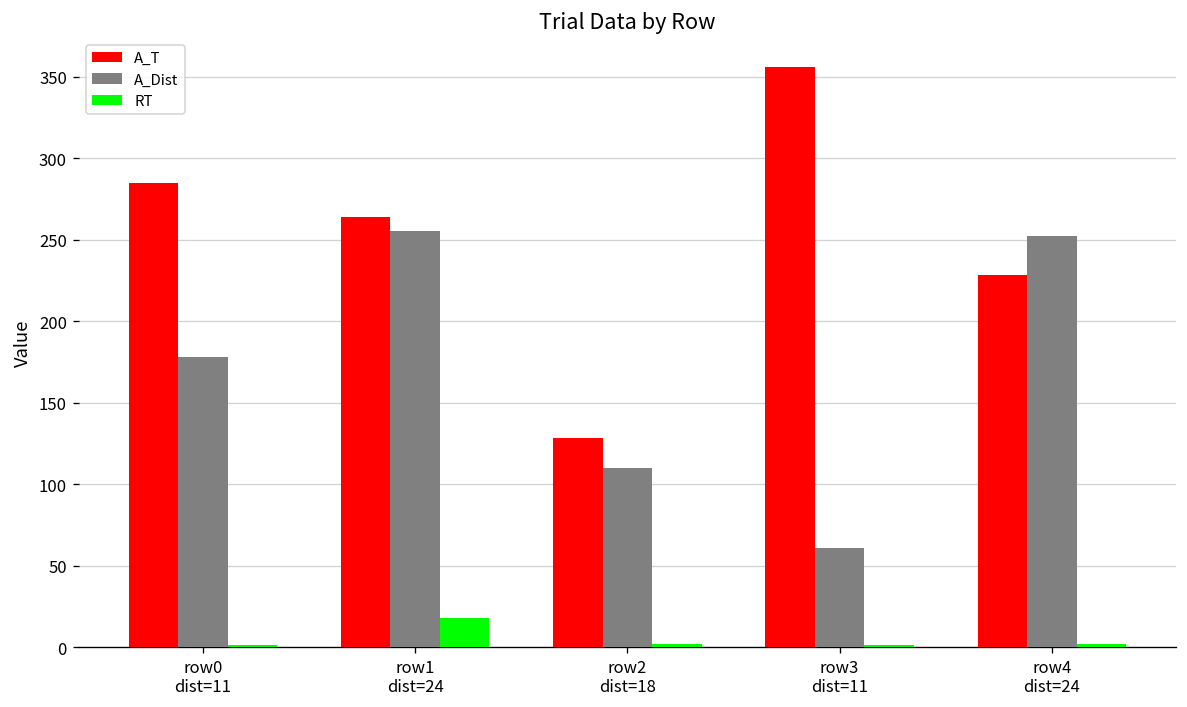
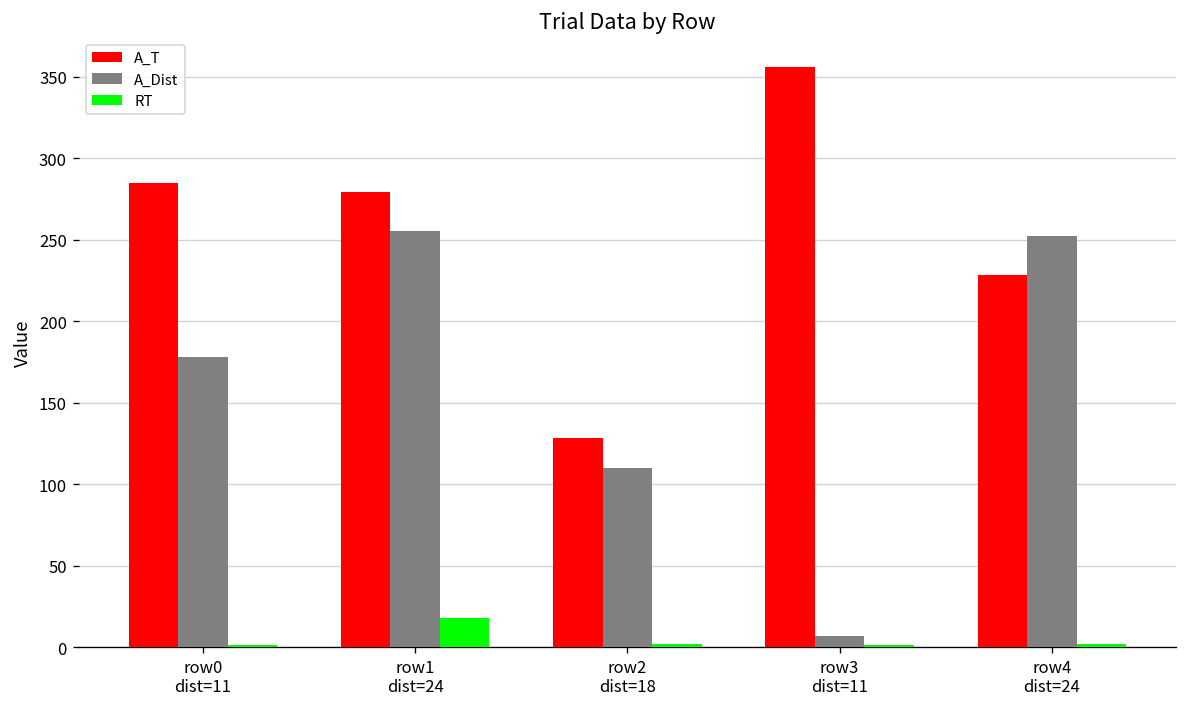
  {
    "A_T": {
      "row0 dist=11": 285,
-     "row1 dist=24": 264,
+     "row1 dist=24": 279,
      "row2 dist=18": 128,
      "row3 dist=11": 356,
      "row4 dist=24": 228
    },
    "A_Dist": {
      "row0 dist=11": 178,
      "row1 dist=24": 255,
      "row2 dist=18": 110,
-     "row3 dist=11": 61,
+     "row3 dist=11": 7,
      "row4 dist=24": 252
    },
    "RT": {
      "row1 dist=24": 18,
      "row2 dist=18": 2,
      "row4 dist=24": 2
    }
  }
